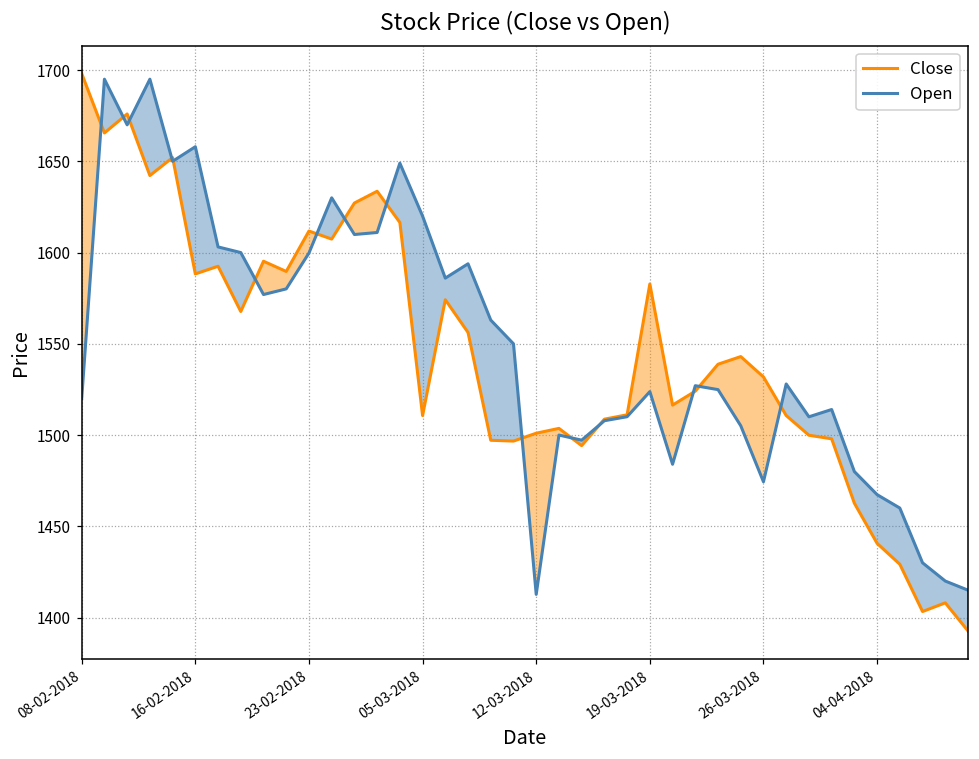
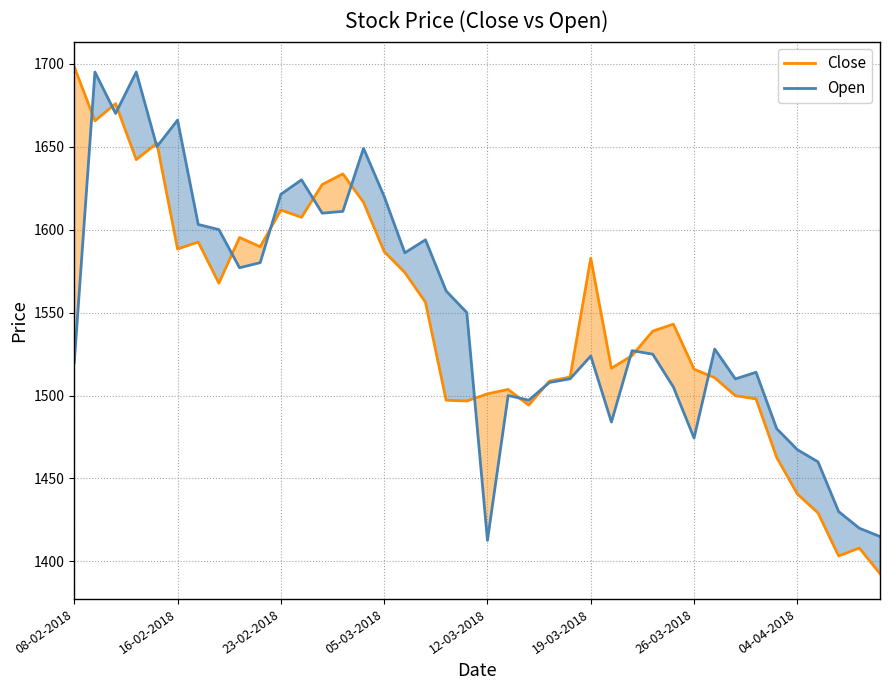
  {
    "Close": {
      "08-02-2018": 1698,
      "16-02-2018": 1588,
      "23-02-2018": 1612,
-     "05-03-2018": 1511,
+     "05-03-2018": 1587,
      "12-03-2018": 1501,
      "19-03-2018": 1583,
-     "26-03-2018": 1532,
+     "26-03-2018": 1516,
      "04-04-2018": 1441
    },
    "Open": {
      "08-02-2018": 1520,
-     "16-02-2018": 1658,
-     "23-02-2018": 1600,
+     "16-02-2018": 1666,
+     "23-02-2018": 1621,
      "05-03-2018": 1620,
      "12-03-2018": 1413,
      "19-03-2018": 1524,
      "26-03-2018": 1474,
      "04-04-2018": 1467
    }
  }
